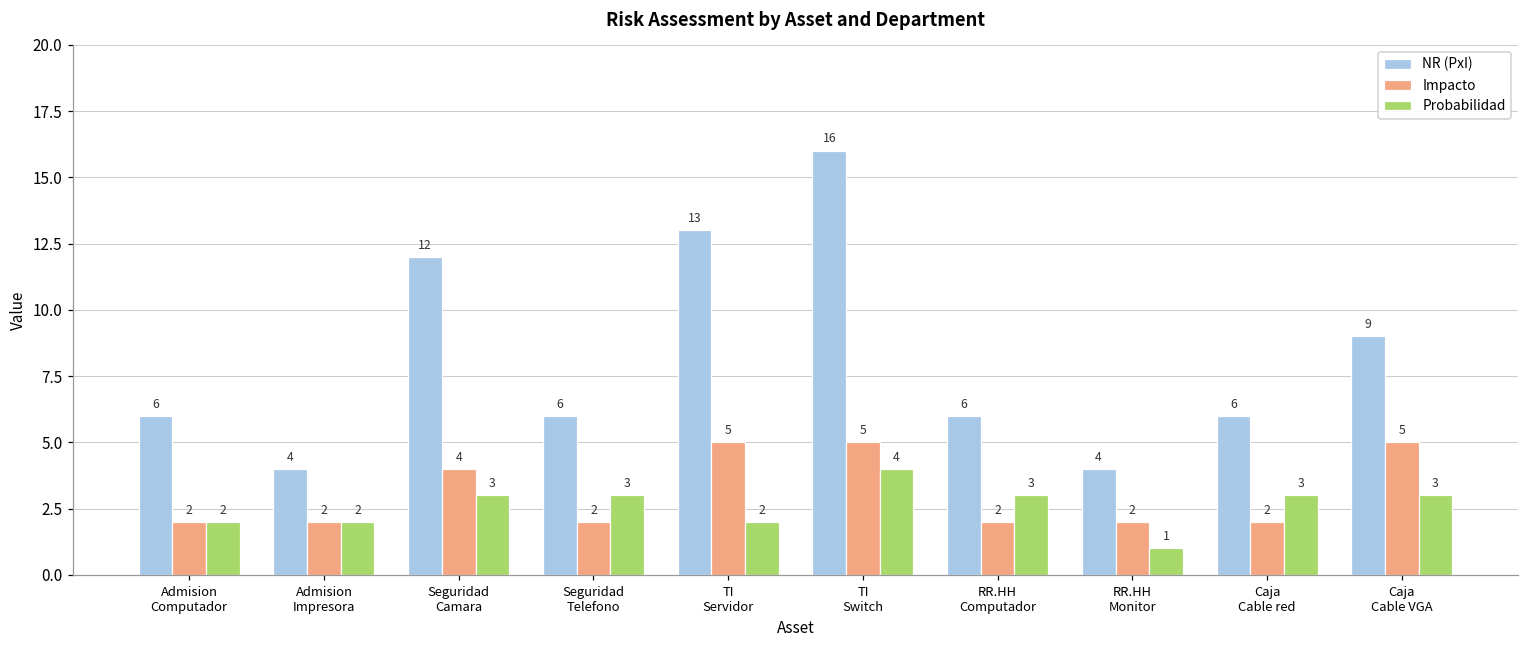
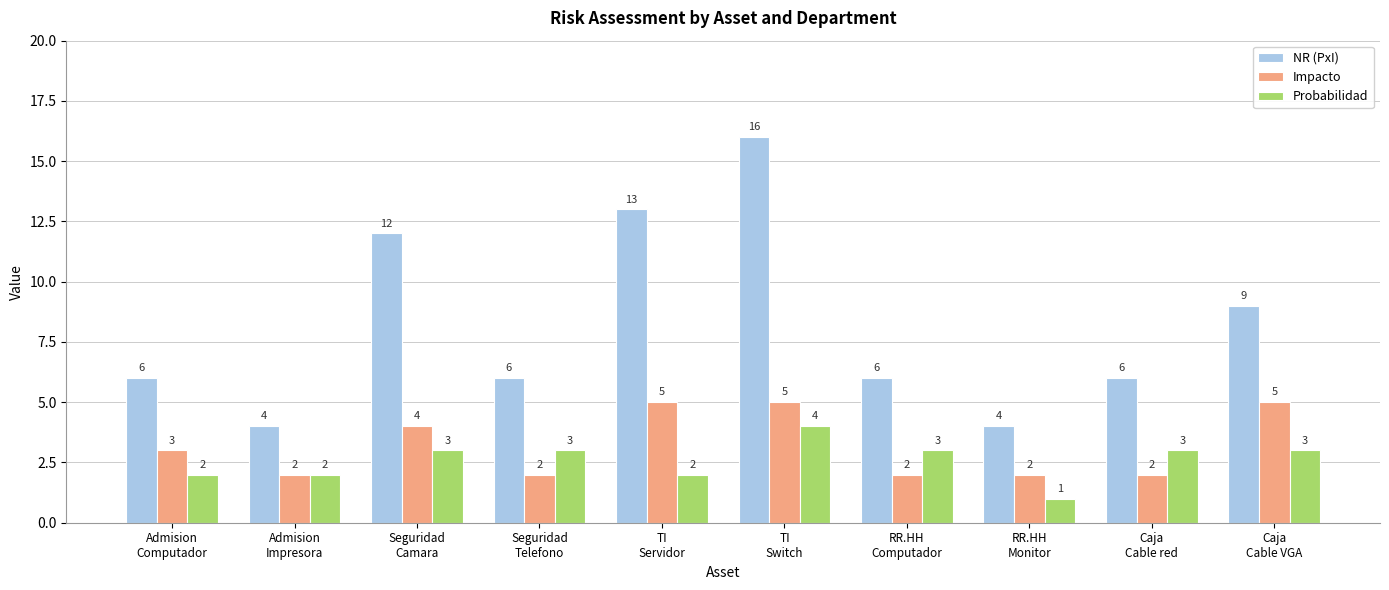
  {
    "NR (PxI)": {
      "Admision Computador": 6,
      "Admision Impresora": 4,
      "Seguridad Camara": 12,
      "Seguridad Telefono": 6,
      "TI Servidor": 13,
      "TI Switch": 16,
      "RR.HH Computador": 6,
      "RR.HH Monitor": 4,
      "Caja Cable red": 6,
      "Caja Cable VGA": 9
    },
    "Impacto": {
-     "Admision Computador": 2,
+     "Admision Computador": 3,
      "Admision Impresora": 2,
      "Seguridad Camara": 4,
      "Seguridad Telefono": 2,
      "TI Servidor": 5,
      "TI Switch": 5,
      "RR.HH Computador": 2,
      "RR.HH Monitor": 2,
      "Caja Cable red": 2,
      "Caja Cable VGA": 5
    },
    "Probabilidad": {
      "Admision Computador": 2,
      "Admision Impresora": 2,
      "Seguridad Camara": 3,
      "Seguridad Telefono": 3,
      "TI Servidor": 2,
      "TI Switch": 4,
      "RR.HH Computador": 3,
      "RR.HH Monitor": 1,
      "Caja Cable red": 3,
      "Caja Cable VGA": 3
    }
  }
